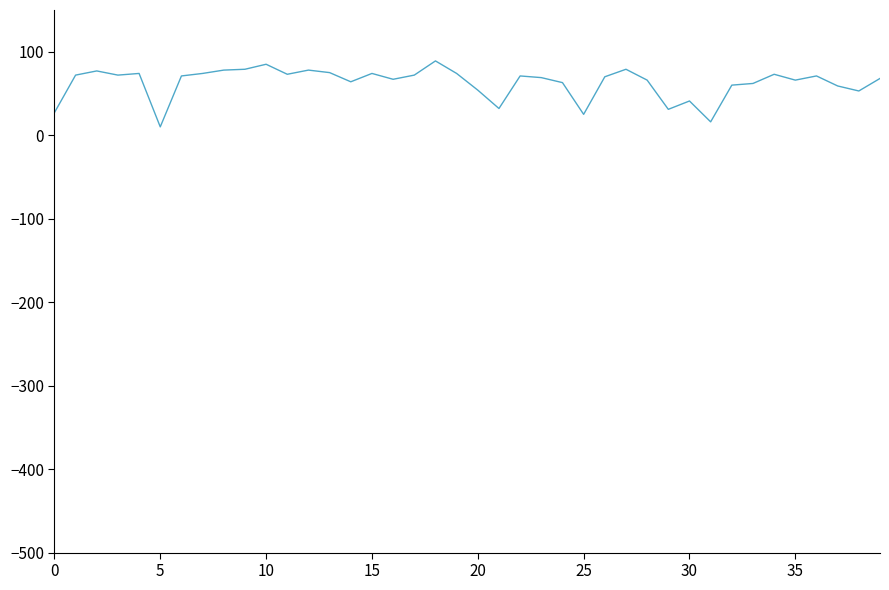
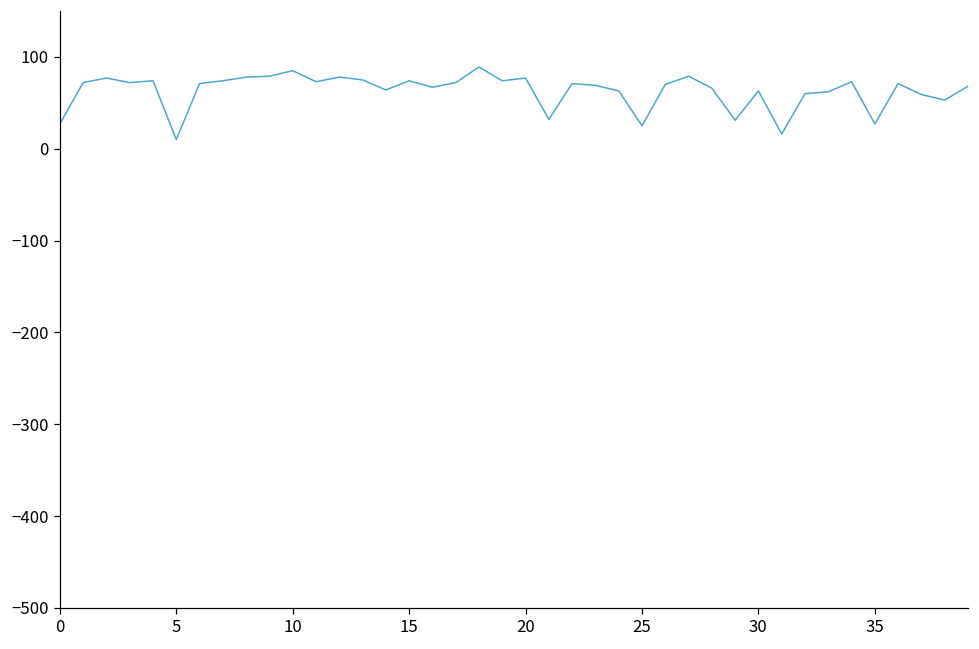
  {
    "0": 30,
    "5": 10,
    "10": 90,
    "15": 70,
-   "20": 50,
+   "20": 80,
    "25": 30,
-   "30": 40,
-   "35": 70
+   "30": 60,
+   "35": 30
  }
